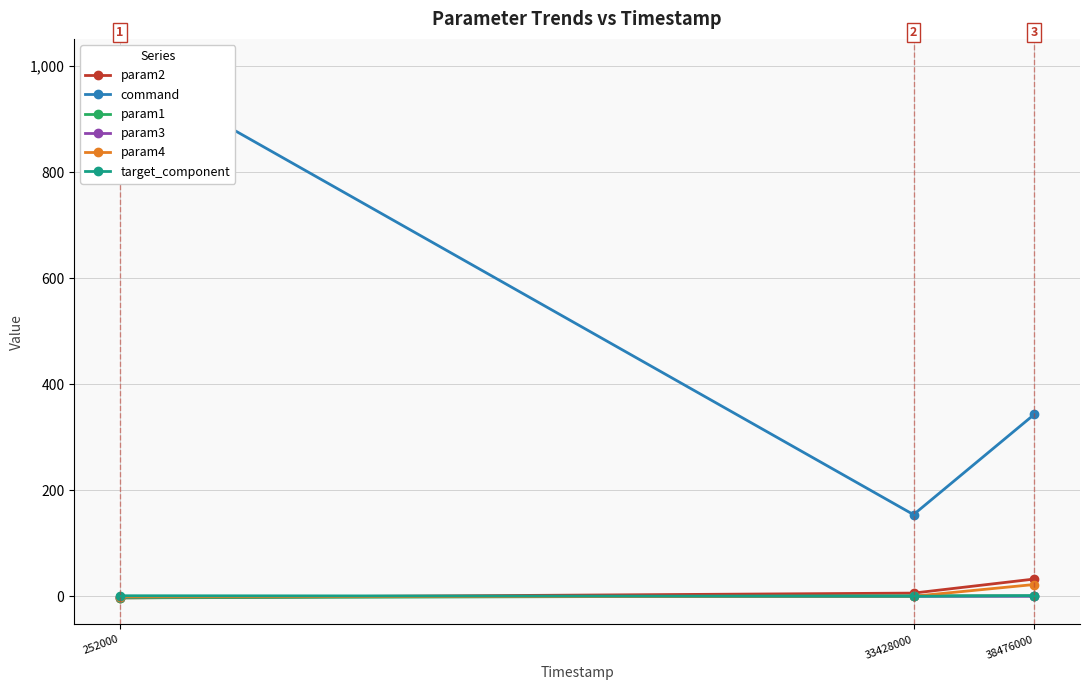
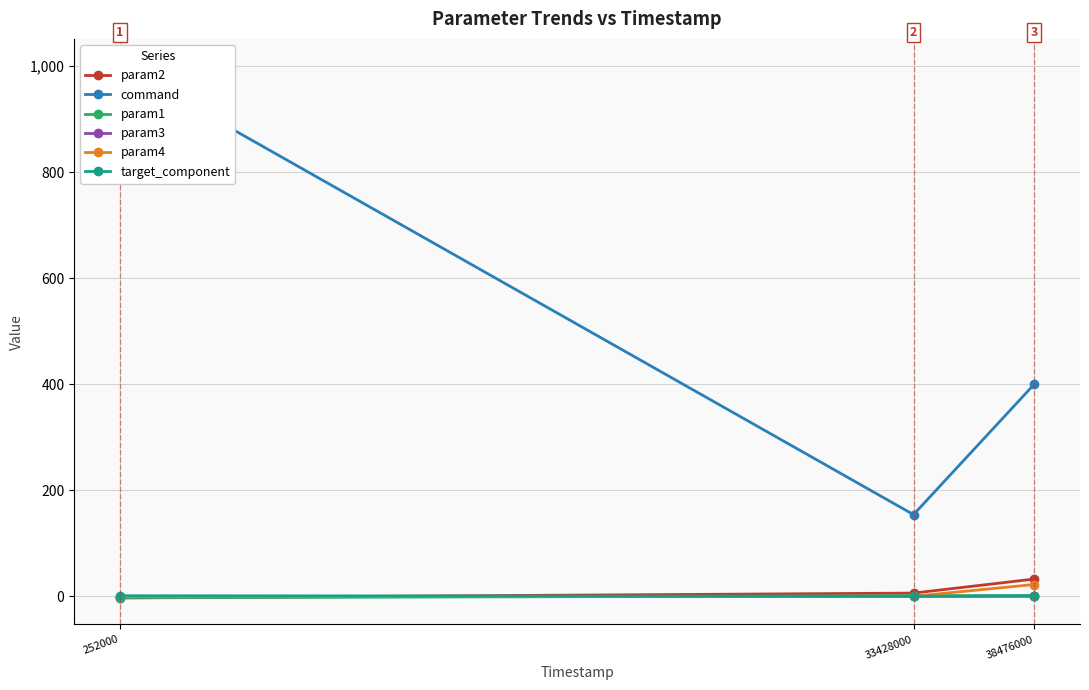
  {
    "param2": {
      "33428000": 10,
      "38476000": 30
    },
    "command": {
      "33428000": 150,
-     "38476000": 340
+     "38476000": 400
    },
    "param4": {
      "38476000": 20
    }
  }
